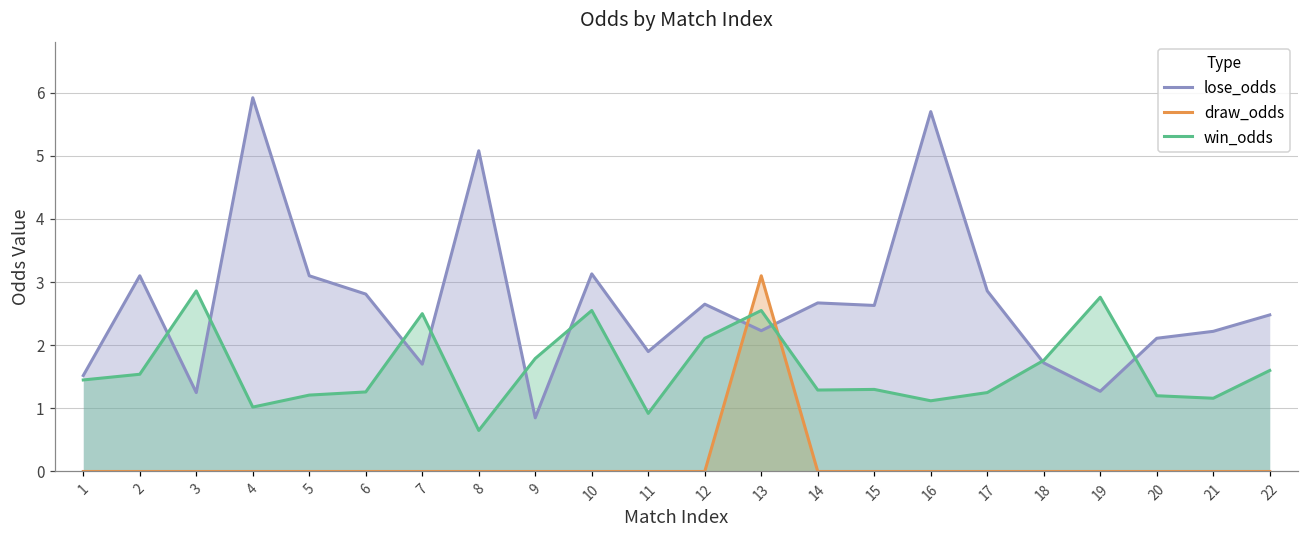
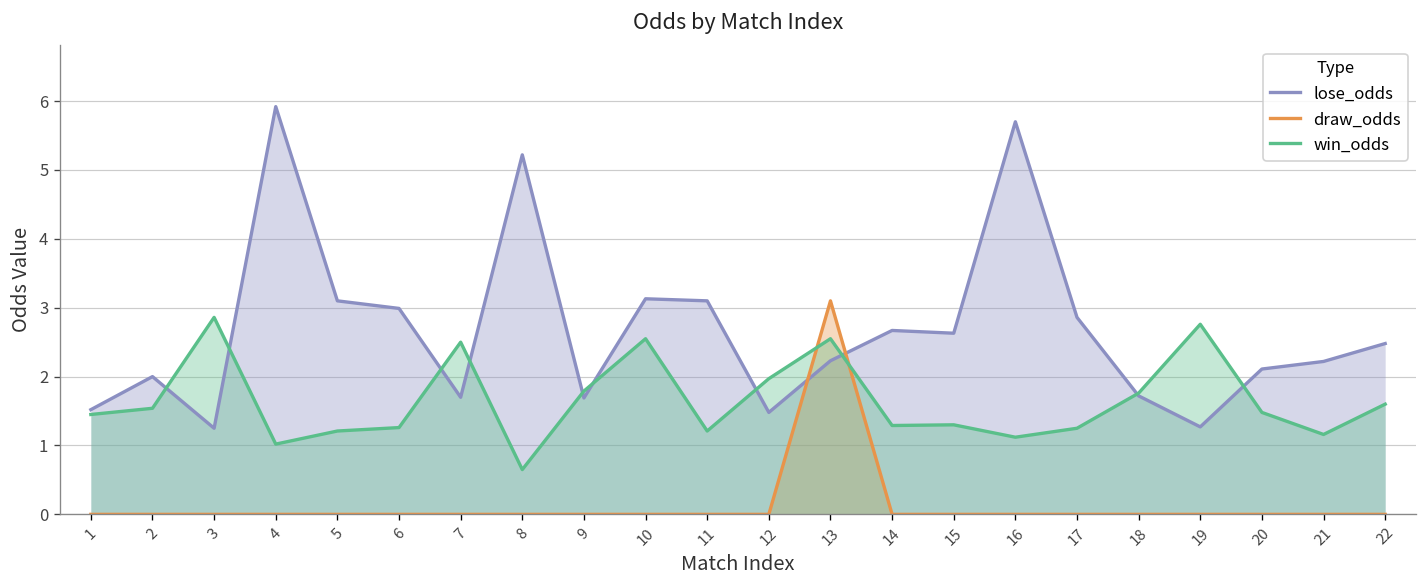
  {
    "lose_odds": {
      "1": 1.5,
-     "2": 3.1,
+     "2": 2.0,
      "3": 1.3,
      "4": 5.9,
      "5": 3.1,
-     "6": 2.8,
+     "6": 3.0,
      "7": 1.7,
-     "8": 5.1,
-     "9": 0.9,
+     "8": 5.2,
+     "9": 1.7,
      "10": 3.1,
-     "11": 1.9,
-     "12": 2.7,
+     "11": 3.1,
+     "12": 1.5,
      "13": 2.2,
      "14": 2.7,
      "15": 2.6,
      "16": 5.7,
      "17": 2.9,
      "19": 1.3,
      "20": 2.1,
      "21": 2.2,
      "22": 2.5
    },
    "draw_odds": {
      "1": 0.0,
      "2": 0.0,
      "3": 0.0,
      "4": 0.0,
      "5": 0.0,
      "6": 0.0,
      "7": 0.0,
      "8": 0.0,
      "9": 0.0,
      "10": 0.0,
      "11": 0.0,
      "12": 0.0,
      "13": 3.1,
      "14": 0.0,
      "15": 0.0,
      "16": 0.0,
      "17": 0.0,
      "18": 0.0,
      "19": 0.0,
      "20": 0.0,
      "21": 0.0,
      "22": 0.0
    },
    "win_odds": {
      "1": 1.5,
      "2": 1.5,
      "3": 2.9,
      "4": 1.0,
      "5": 1.2,
      "6": 1.3,
      "7": 2.5,
      "8": 0.7,
      "9": 1.8,
      "10": 2.6,
-     "11": 0.9,
-     "12": 2.1,
+     "11": 1.2,
+     "12": 2.0,
      "13": 2.6,
      "14": 1.3,
      "15": 1.3,
      "16": 1.1,
      "17": 1.3,
      "19": 2.8,
-     "20": 1.2,
+     "20": 1.5,
      "21": 1.2,
      "22": 1.6
    }
  }
